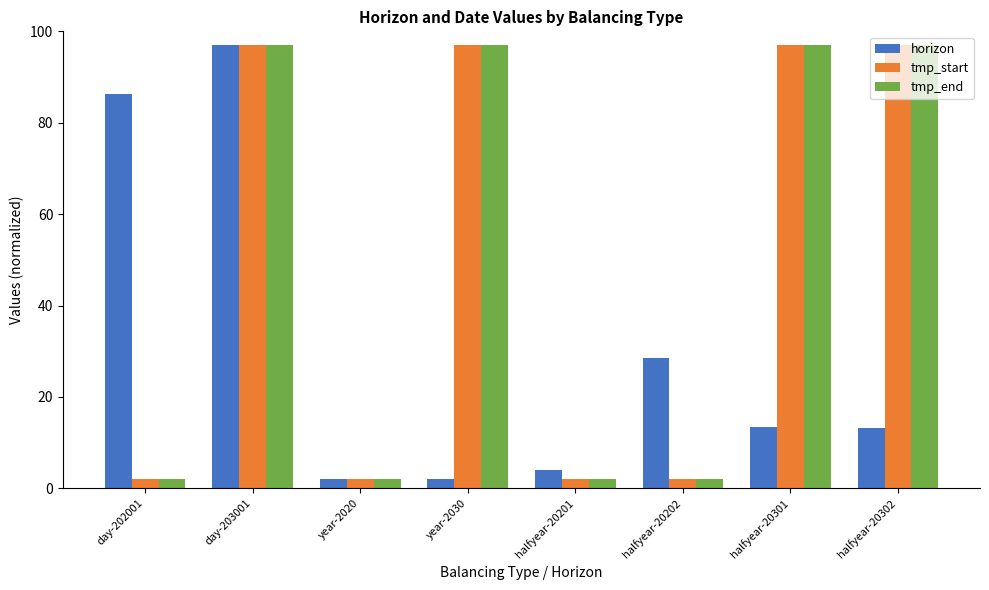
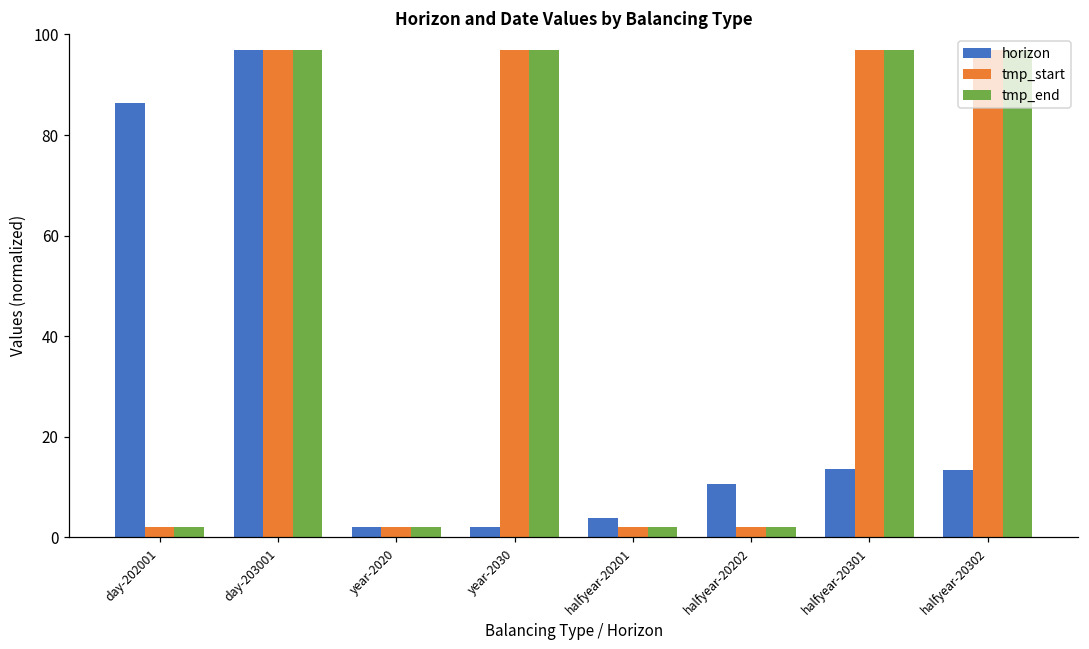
  {
    "horizon": {
      "day-202001": 86,
      "day-203001": 97,
      "year-2020": 2,
      "year-2030": 2,
      "halfyear-20201": 4,
-     "halfyear-20202": 29,
+     "halfyear-20202": 11,
      "halfyear-20301": 14,
      "halfyear-20302": 13
    },
    "tmp_start": {
      "day-202001": 2,
      "day-203001": 97,
      "year-2020": 2,
      "year-2030": 97,
      "halfyear-20201": 2,
      "halfyear-20202": 2,
      "halfyear-20301": 97
    },
    "tmp_end": {
      "day-202001": 2,
      "day-203001": 97,
      "year-2020": 2,
      "year-2030": 97,
      "halfyear-20201": 2,
      "halfyear-20202": 2,
      "halfyear-20301": 97
    }
  }
